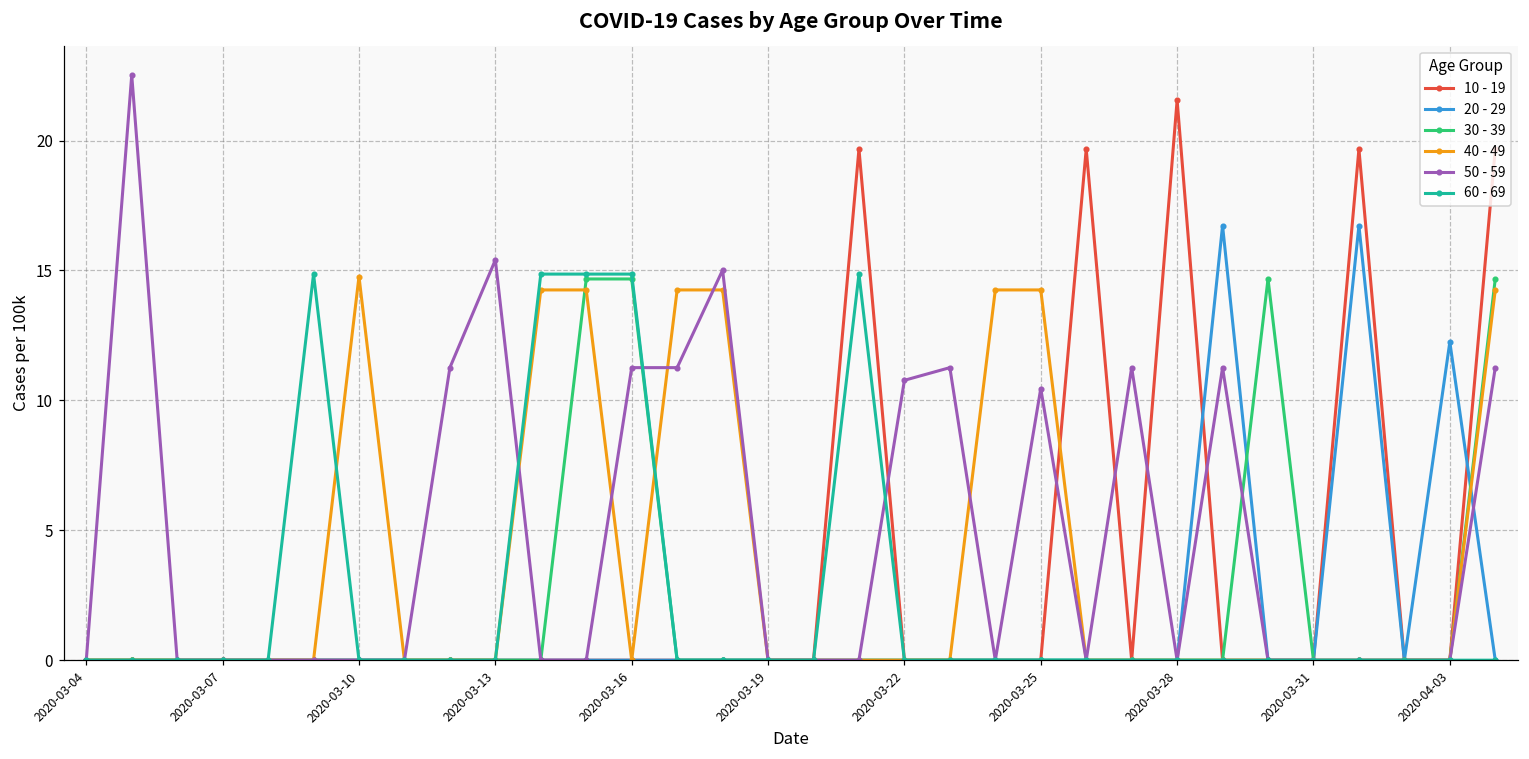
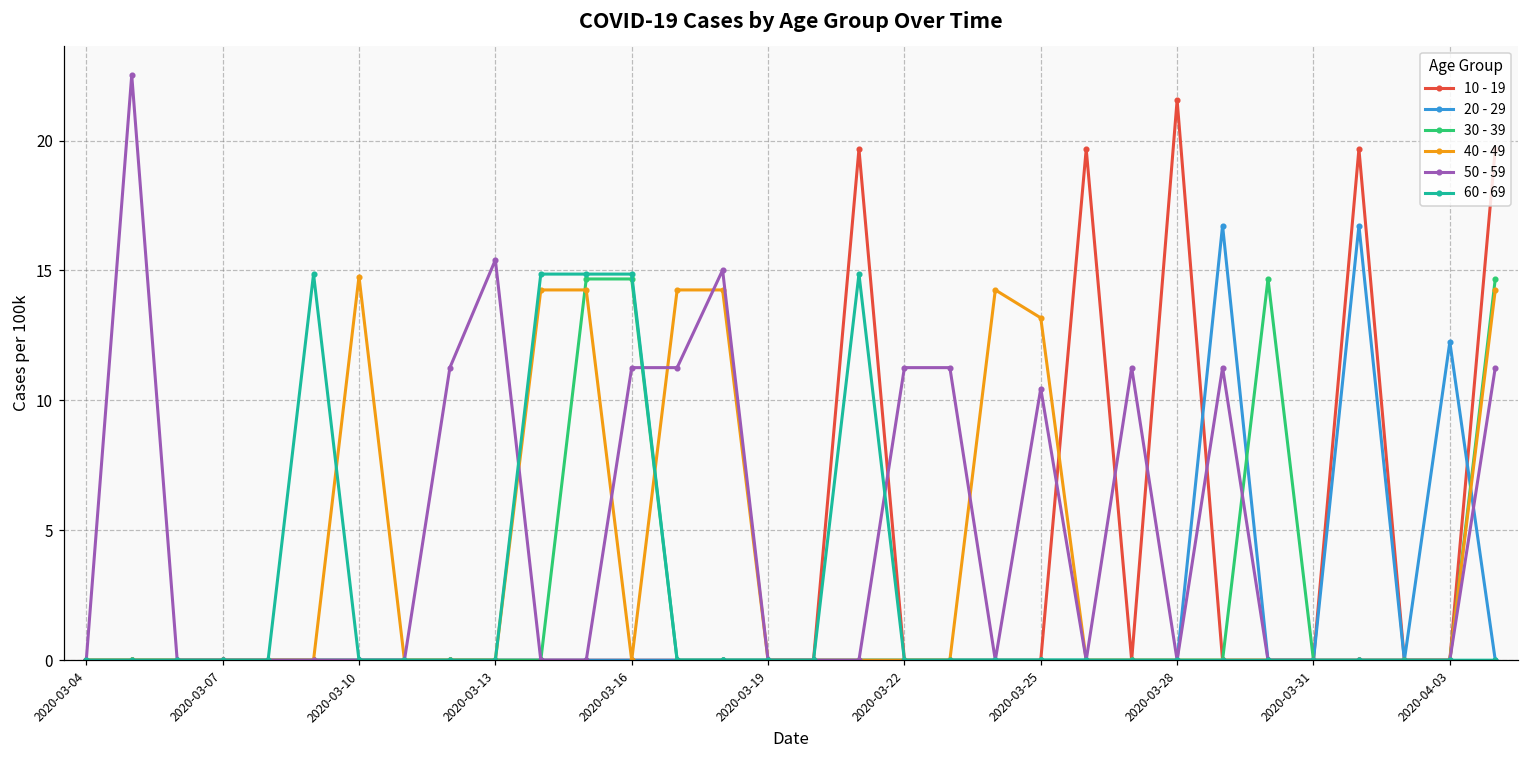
  {
    "10 - 19": {
      "2020-03-28": 21.6
    },
    "20 - 29": {
      "2020-04-03": 12.2
    },
    "40 - 49": {
      "2020-03-10": 14.8,
-     "2020-03-25": 14.2
+     "2020-03-25": 13.2
    },
    "50 - 59": {
      "2020-03-13": 15.4,
      "2020-03-16": 11.3,
-     "2020-03-22": 10.8,
+     "2020-03-22": 11.3,
      "2020-03-25": 10.5
    }
  }
